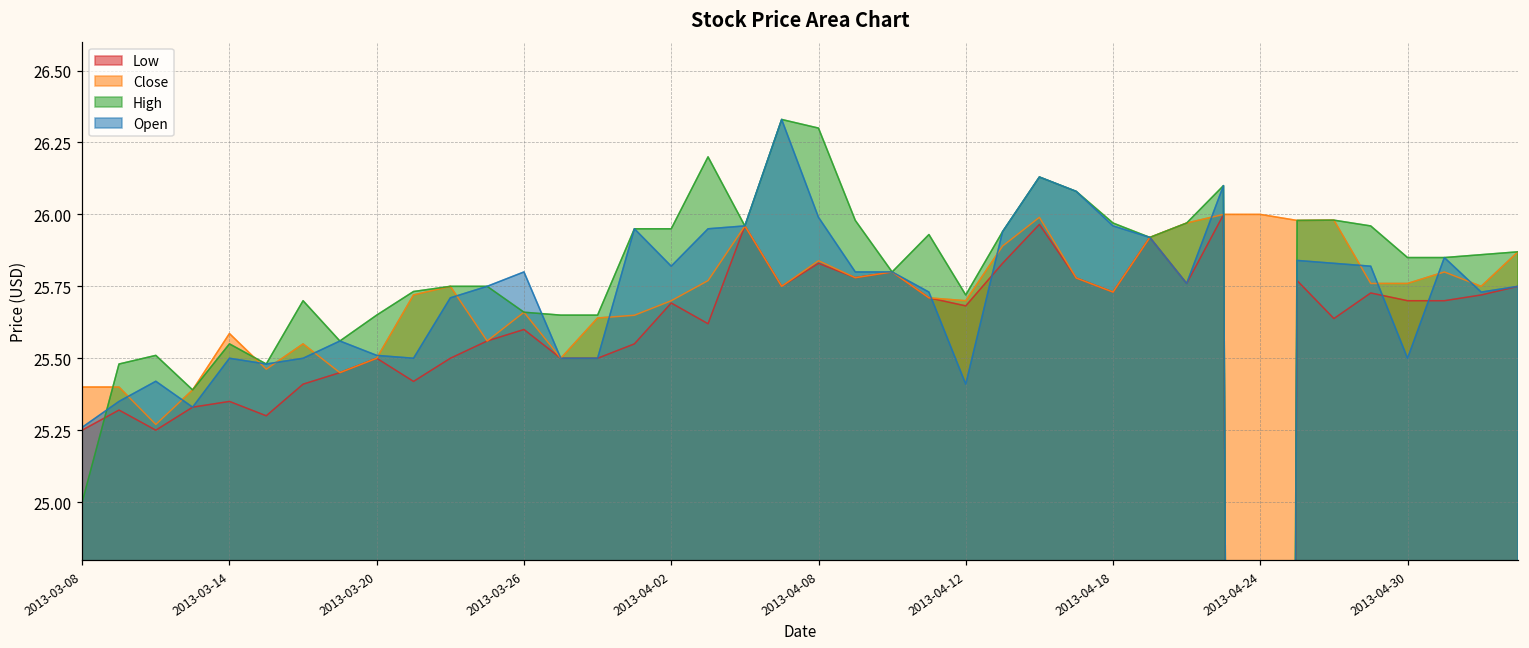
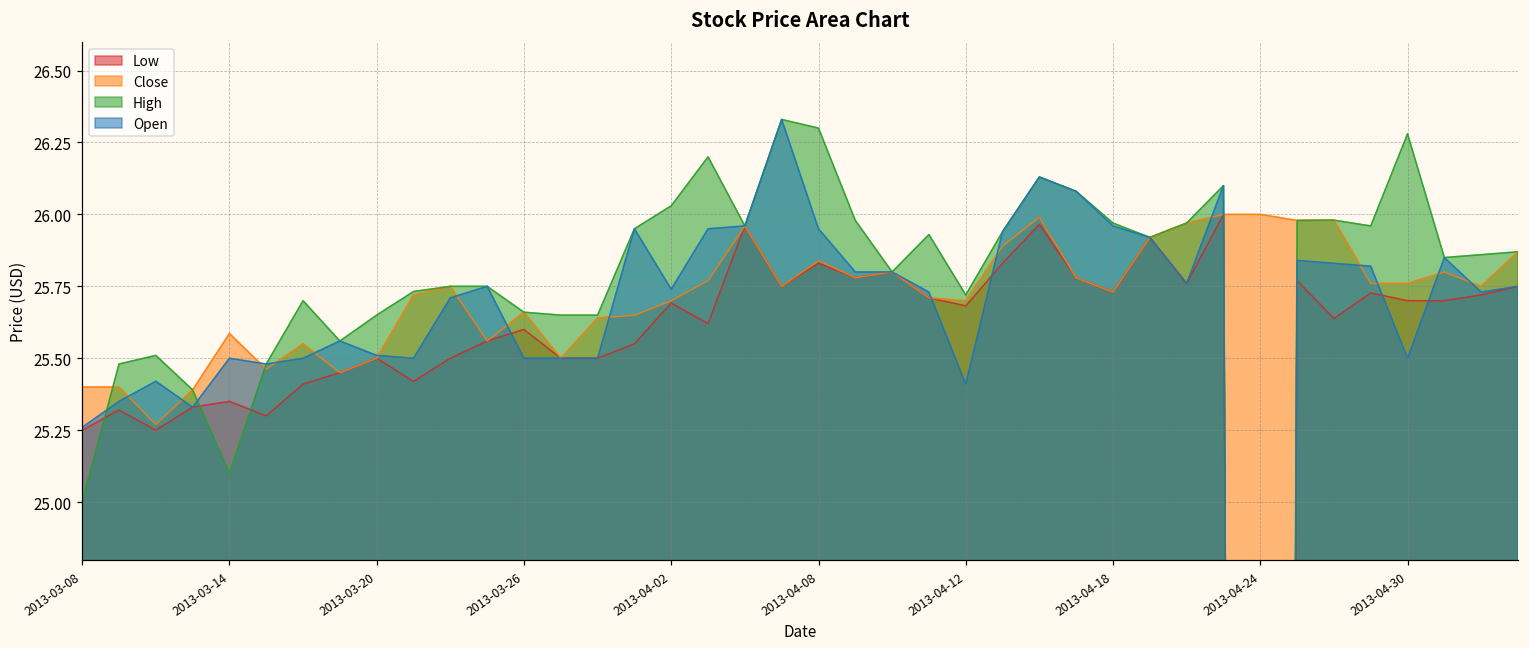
  {
    "Low": {
      "2013-03-08": 25.25,
      "2013-03-14": 25.35,
      "2013-03-26": 25.60,
      "2013-04-12": 25.68,
      "2013-04-30": 25.70
    },
    "Close": {
      "2013-03-08": 25.40,
      "2013-03-14": 25.59,
      "2013-04-12": 25.70,
      "2013-04-24": 26.00,
      "2013-04-30": 25.76
    },
    "High": {
      "2013-03-08": 25.00,
-     "2013-03-14": 25.55,
+     "2013-03-14": 25.10,
      "2013-03-20": 25.65,
-     "2013-04-02": 25.95,
+     "2013-04-02": 26.03,
      "2013-04-08": 26.30,
      "2013-04-12": 25.72,
      "2013-04-18": 25.97,
-     "2013-04-30": 25.85
+     "2013-04-30": 26.28
    },
    "Open": {
      "2013-03-08": 25.26,
      "2013-03-14": 25.50,
      "2013-03-20": 25.51,
-     "2013-03-26": 25.8,
-     "2013-04-02": 25.82,
-     "2013-04-08": 25.99,
+     "2013-03-26": 25.5,
+     "2013-04-02": 25.74,
+     "2013-04-08": 25.95,
      "2013-04-12": 25.41,
      "2013-04-18": 25.96,
      "2013-04-30": 25.50
    }
  }
